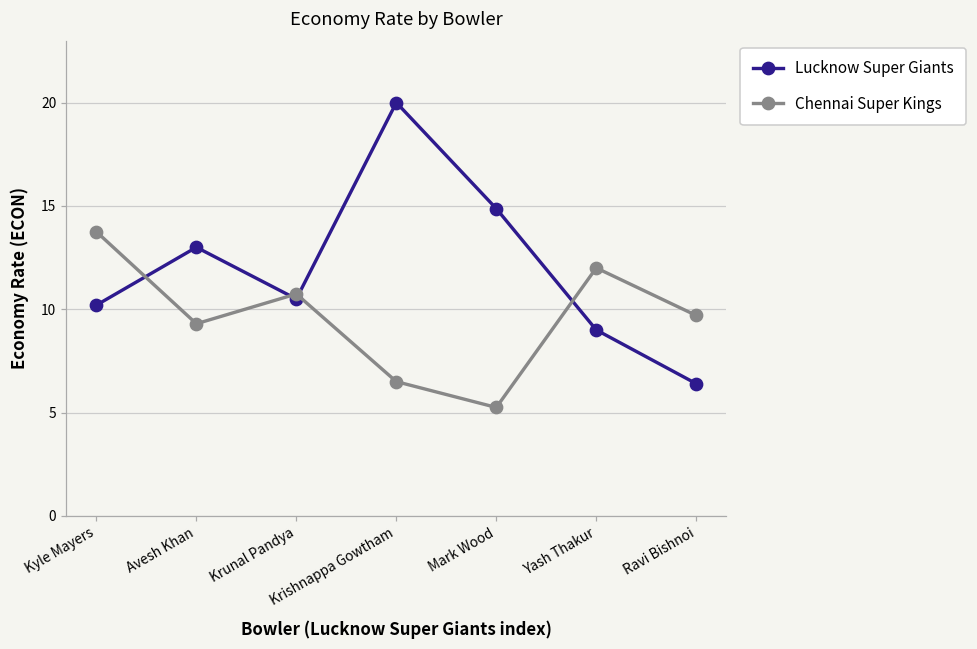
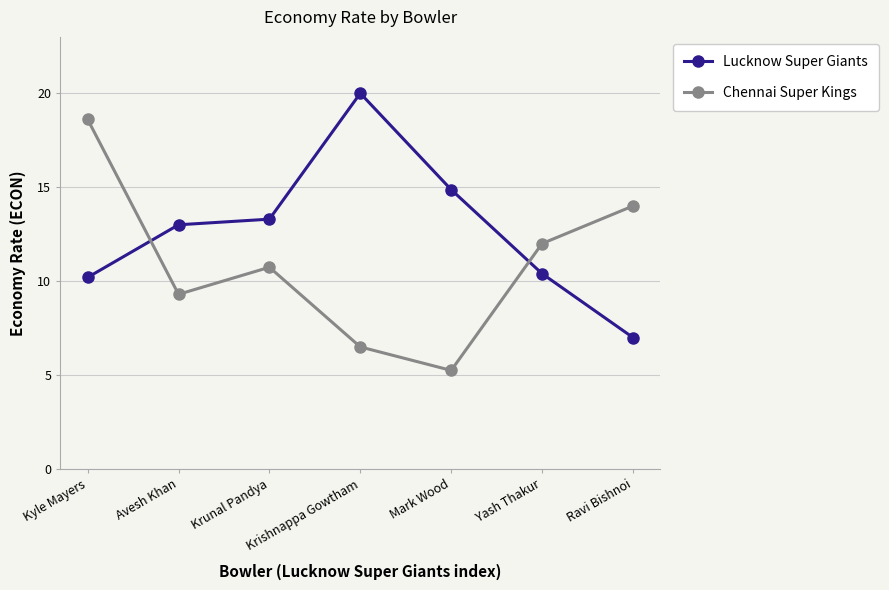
  {
    "Lucknow Super Giants": {
      "Kyle Mayers": 10.2,
      "Avesh Khan": 13.0,
-     "Krunal Pandya": 10.5,
+     "Krunal Pandya": 13.3,
      "Krishnappa Gowtham": 20.0,
      "Mark Wood": 14.9,
-     "Yash Thakur": 9.0,
-     "Ravi Bishnoi": 6.4
+     "Yash Thakur": 10.4,
+     "Ravi Bishnoi": 7.0
    },
    "Chennai Super Kings": {
-     "Kyle Mayers": 13.8,
+     "Kyle Mayers": 18.6,
      "Avesh Khan": 9.3,
      "Krunal Pandya": 10.7,
      "Krishnappa Gowtham": 6.5,
      "Mark Wood": 5.3,
      "Yash Thakur": 12.0,
-     "Ravi Bishnoi": 9.7
+     "Ravi Bishnoi": 14.0
    }
  }
